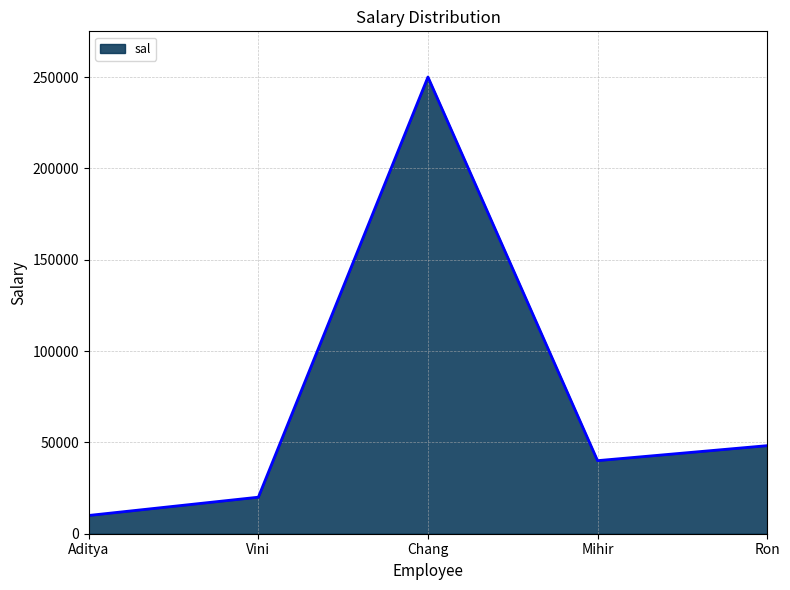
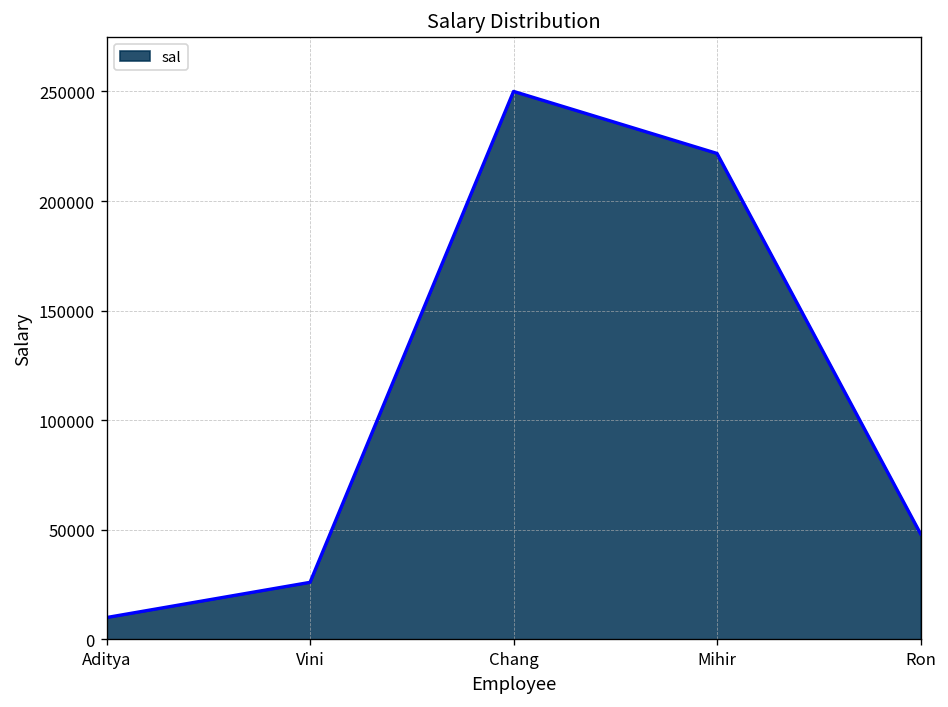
  {
    "Aditya": 10000,
-   "Vini": 20000,
+   "Vini": 26000,
    "Chang": 250000,
-   "Mihir": 40000,
+   "Mihir": 222000,
    "Ron": 48000
  }
